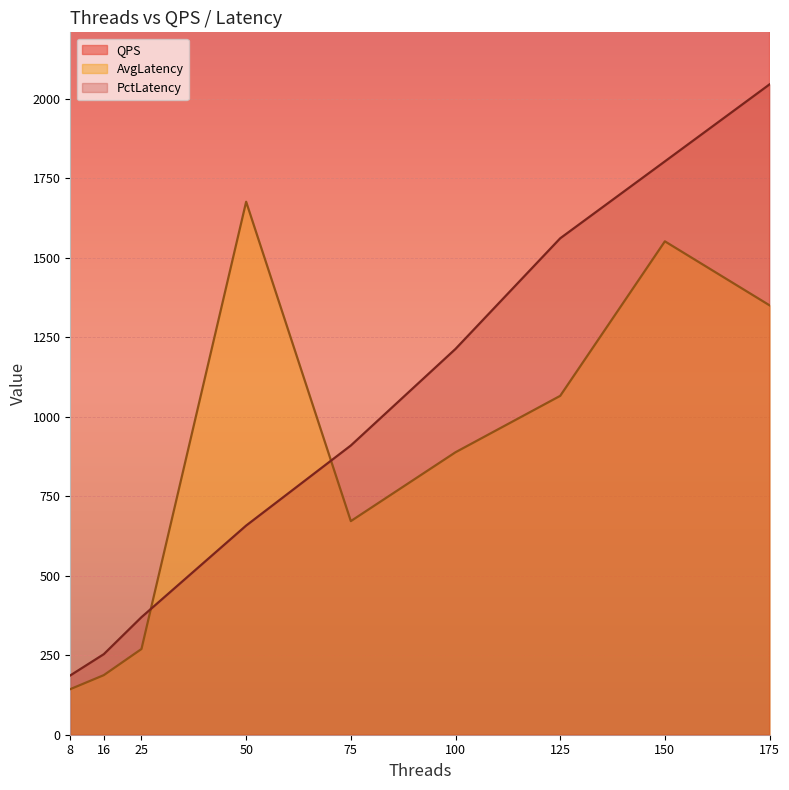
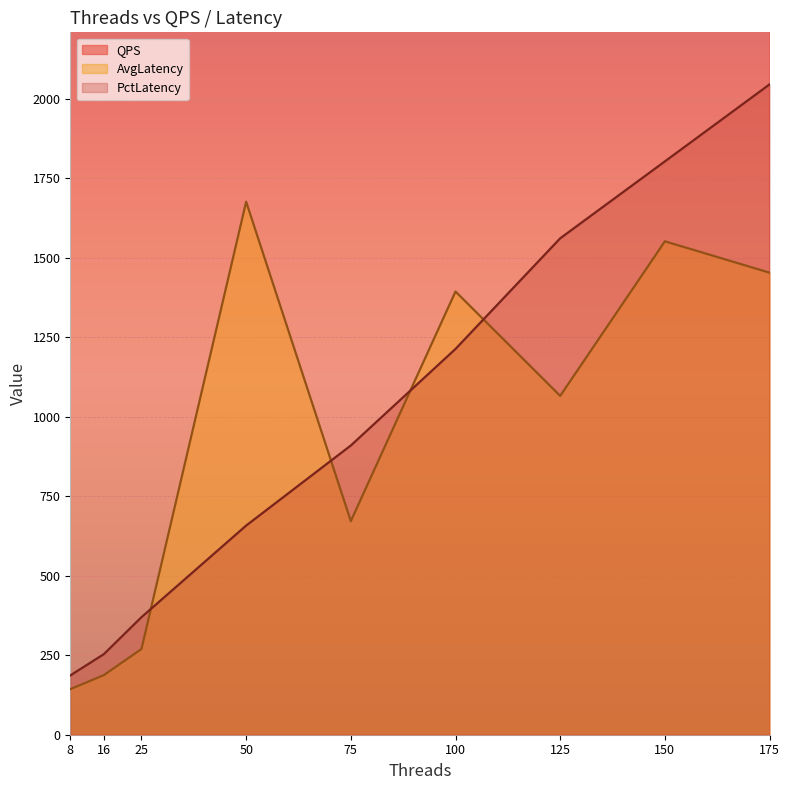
  {
    "AvgLatency": {
      "8": 140,
      "16": 190,
      "25": 270,
      "50": 1680,
      "75": 670,
-     "100": 890,
+     "100": 1390,
      "125": 1070,
      "150": 1550,
-     "175": 1350
+     "175": 1450
    }
  }
